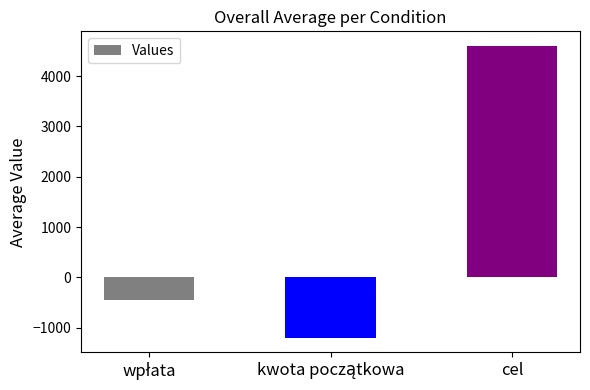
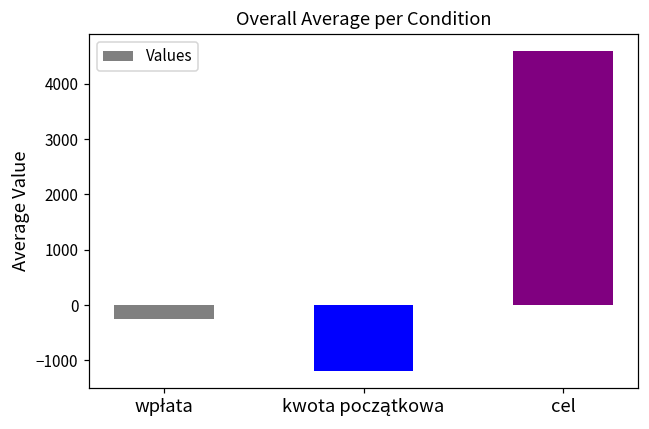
  {
-   "wpłata": -500,
+   "wpłata": -300,
    "kwota początkowa": -1200,
    "cel": 4600
  }
